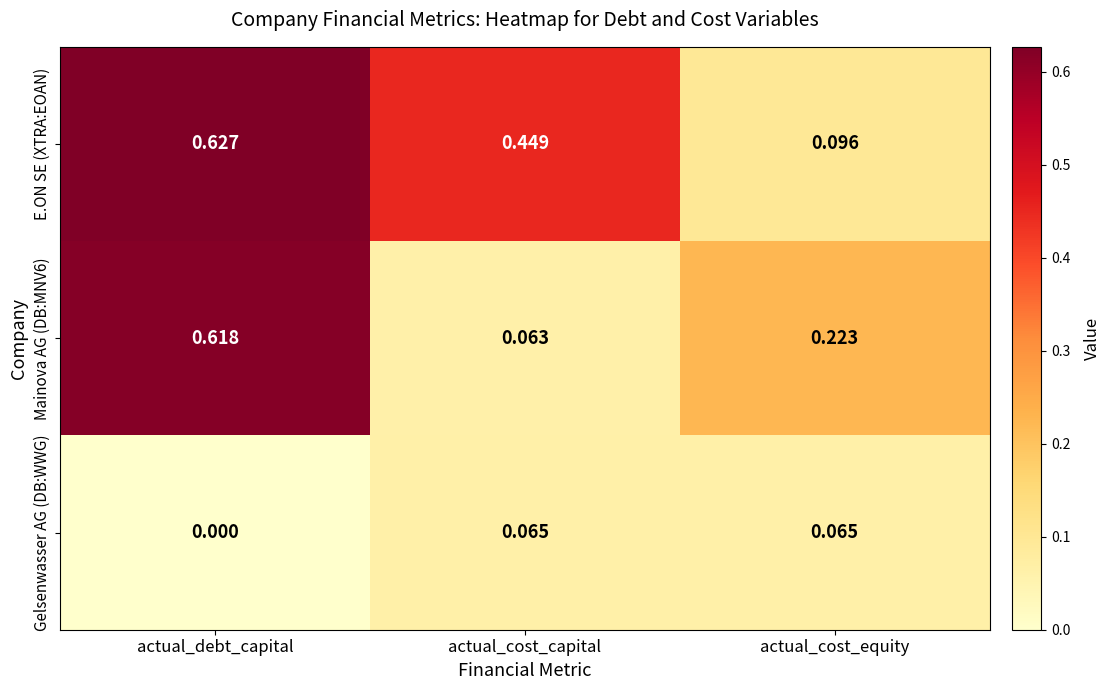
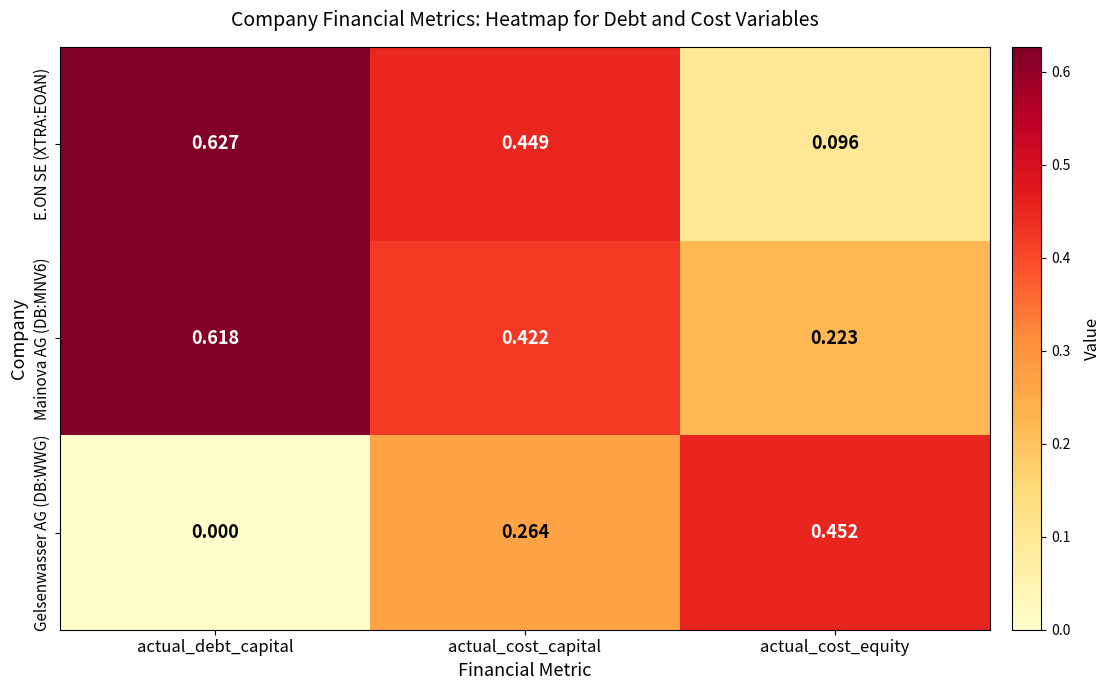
  {
    "E.ON SE (XTRA:EOAN)": {
      "actual_debt_capital": 0.627,
      "actual_cost_capital": 0.449,
      "actual_cost_equity": 0.096
    },
    "Mainova AG (DB:MNV6)": {
      "actual_debt_capital": 0.618,
-     "actual_cost_capital": 0.063,
+     "actual_cost_capital": 0.422,
      "actual_cost_equity": 0.223
    },
    "Gelsenwasser AG (DB:WWG)": {
      "actual_debt_capital": 0.000,
-     "actual_cost_capital": 0.065,
-     "actual_cost_equity": 0.065
+     "actual_cost_capital": 0.264,
+     "actual_cost_equity": 0.452
    }
  }
